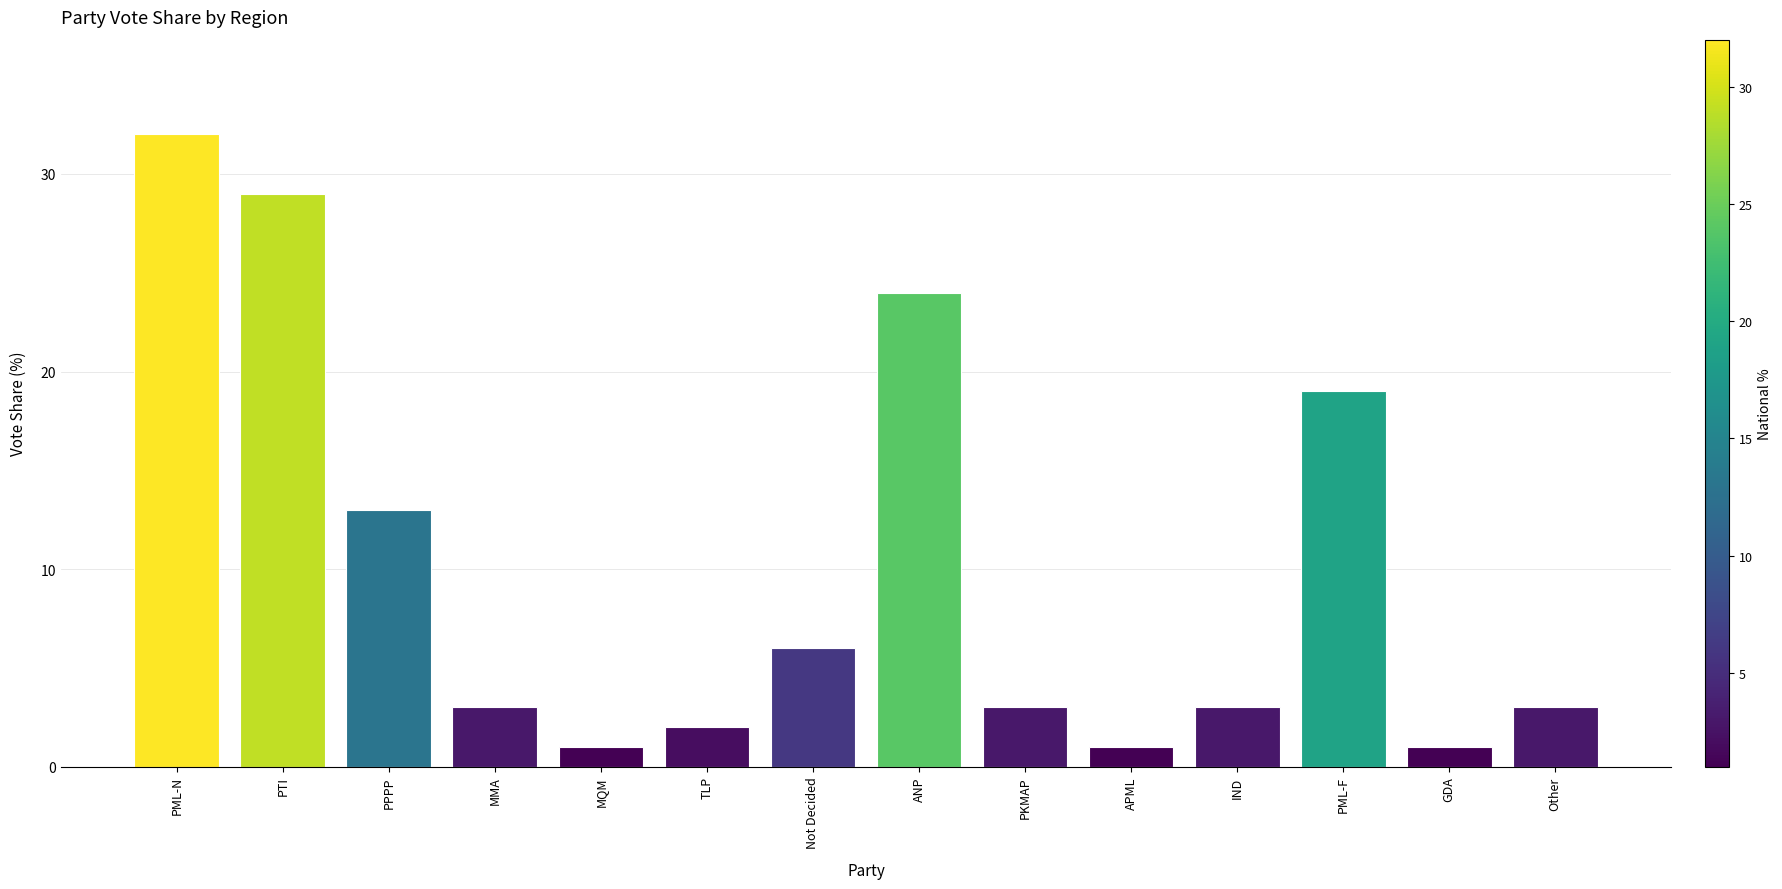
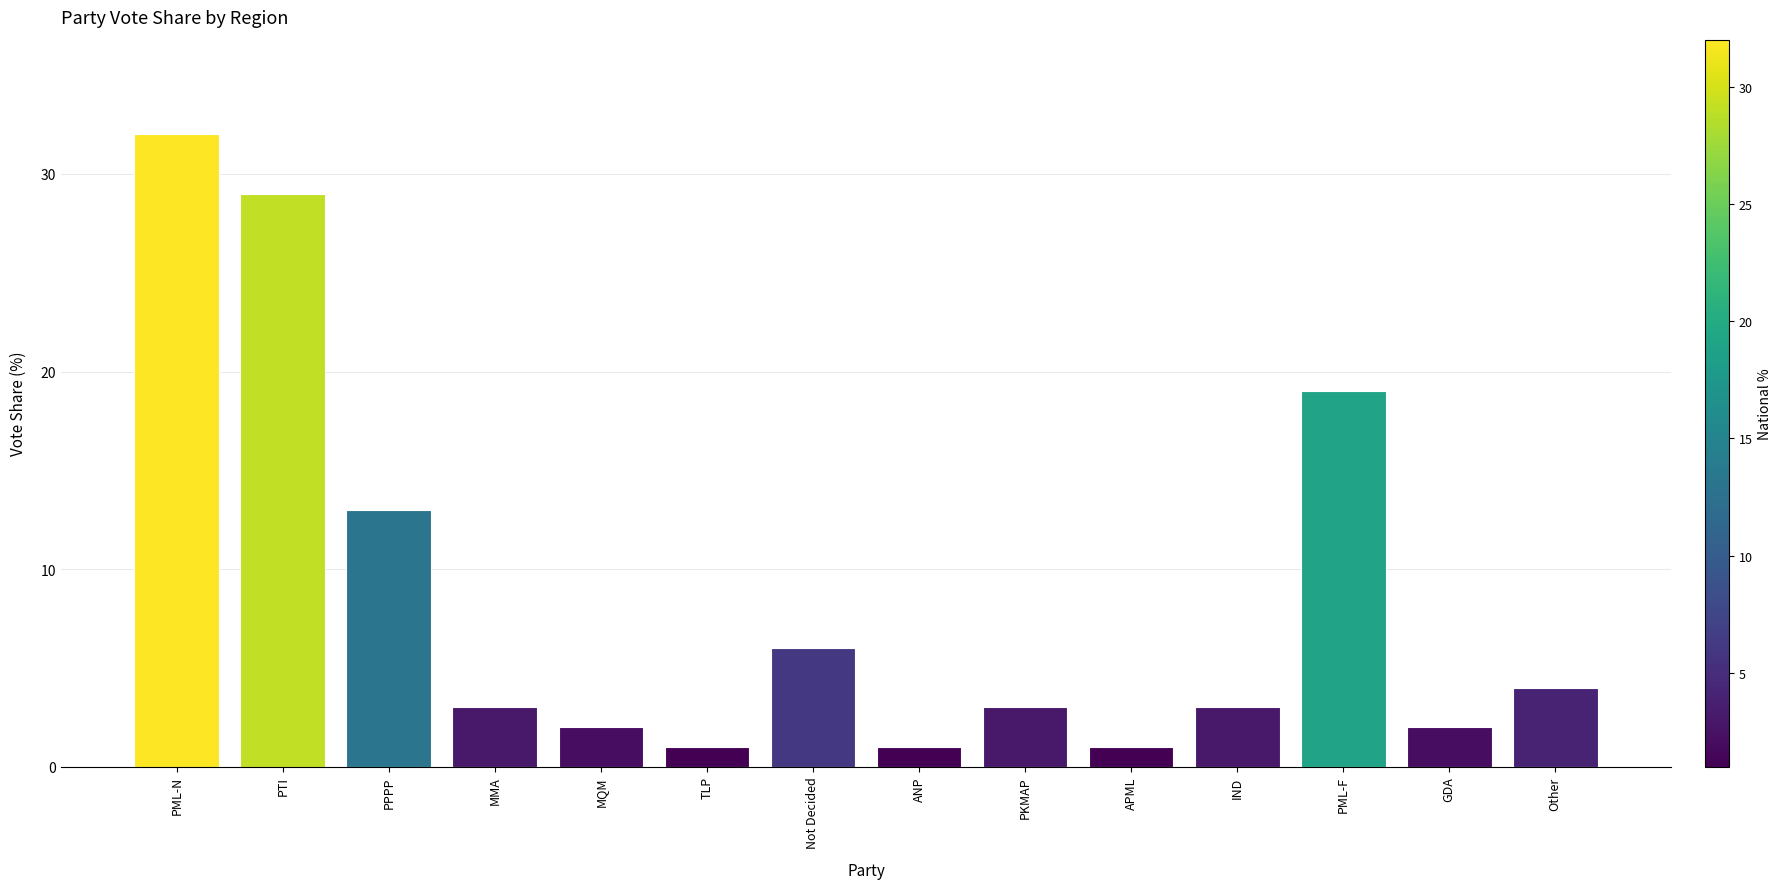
  {
    "PML-N": 32,
    "PTI": 29,
    "PPPP": 13,
    "MMA": 3,
-   "MQM": 1,
-   "TLP": 2,
+   "MQM": 2,
+   "TLP": 1,
    "Not Decided": 6,
-   "ANP": 24,
+   "ANP": 1,
    "PKMAP": 3,
    "APML": 1,
    "IND": 3,
    "PML-F": 19,
-   "GDA": 1,
-   "Other": 3
+   "GDA": 2,
+   "Other": 4
  }
